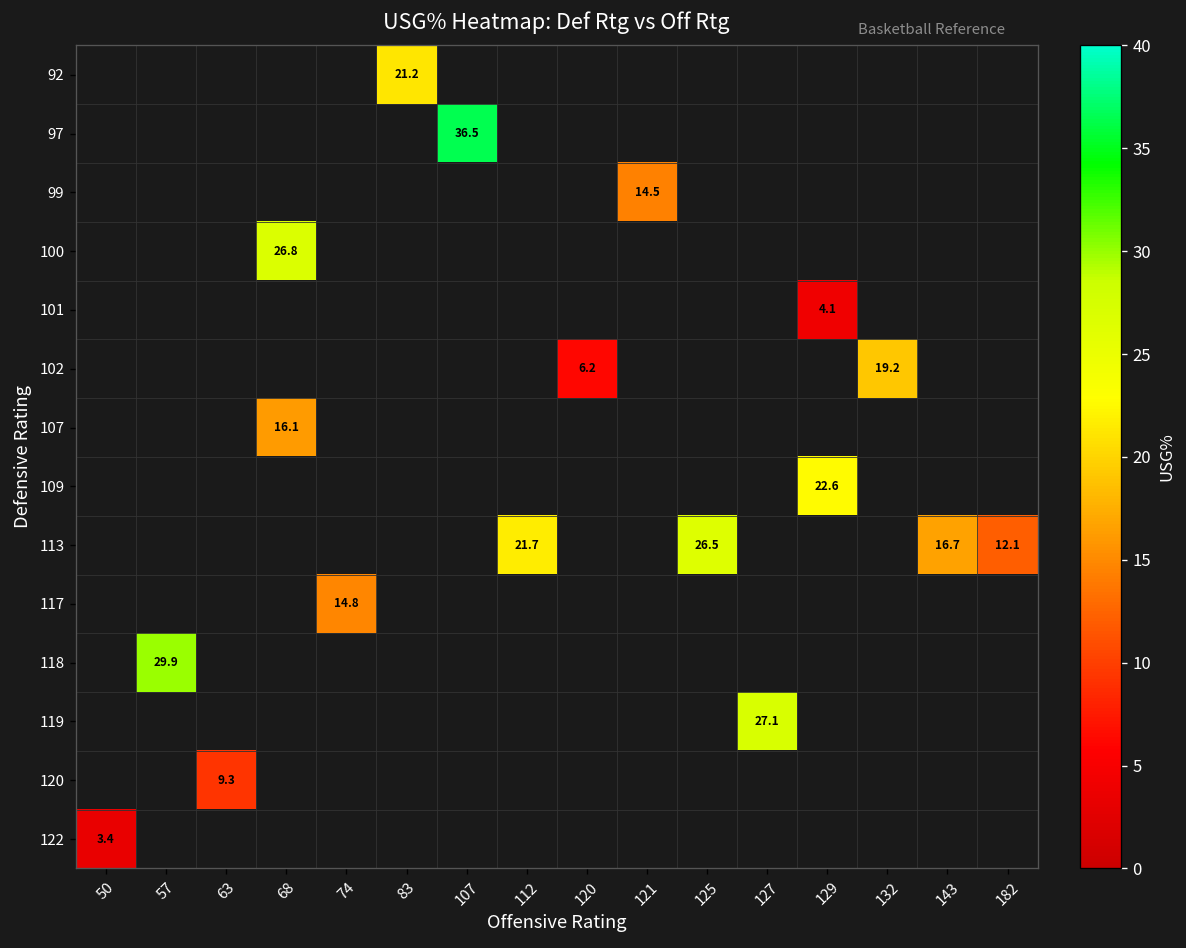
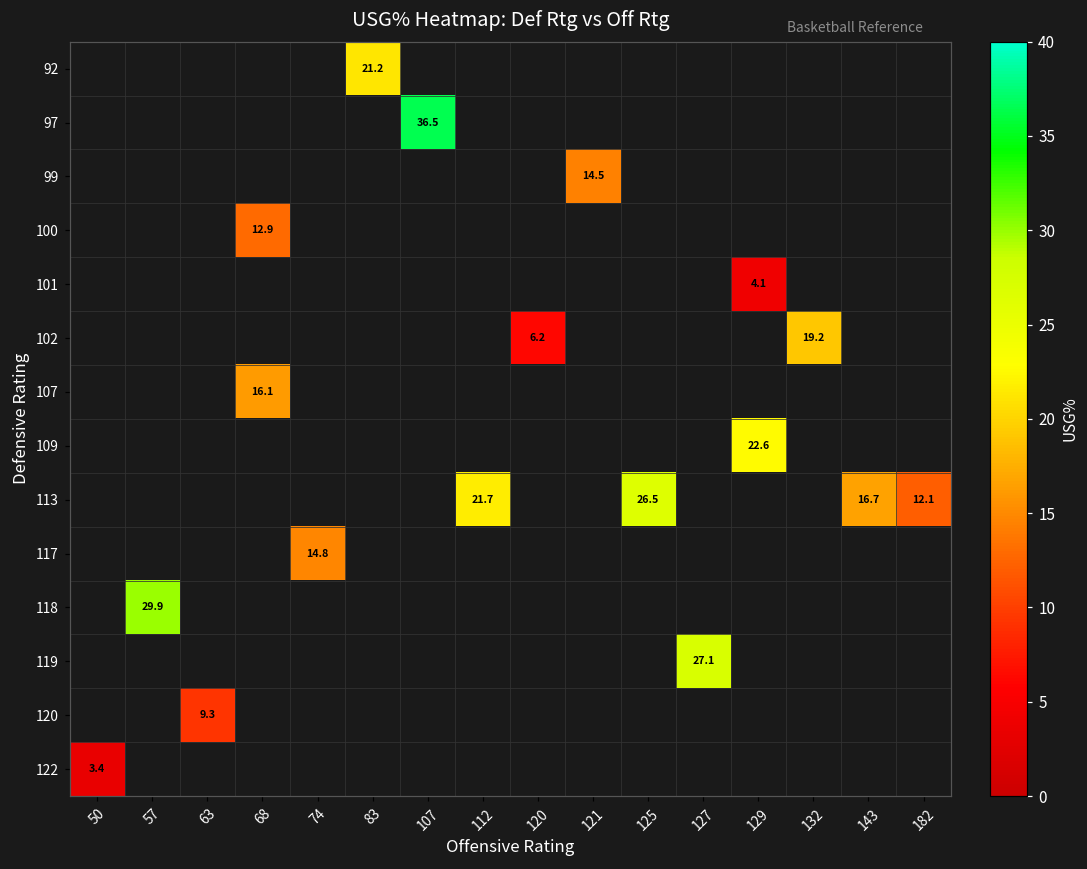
  {
    "92": {
      "83": 21.2
    },
    "97": {
      "107": 36.5
    },
    "99": {
      "121": 14.5
    },
    "100": {
-     "68": 26.8
+     "68": 12.9
    },
    "101": {
      "129": 4.1
    },
    "102": {
      "120": 6.2,
      "132": 19.2
    },
    "107": {
      "68": 16.1
    },
    "109": {
      "129": 22.6
    },
    "113": {
      "112": 21.7,
      "125": 26.5,
      "143": 16.7,
      "182": 12.1
    },
    "117": {
      "74": 14.8
    },
    "118": {
      "57": 29.9
    },
    "119": {
      "127": 27.1
    },
    "120": {
      "63": 9.3
    },
    "122": {
      "50": 3.4
    }
  }
